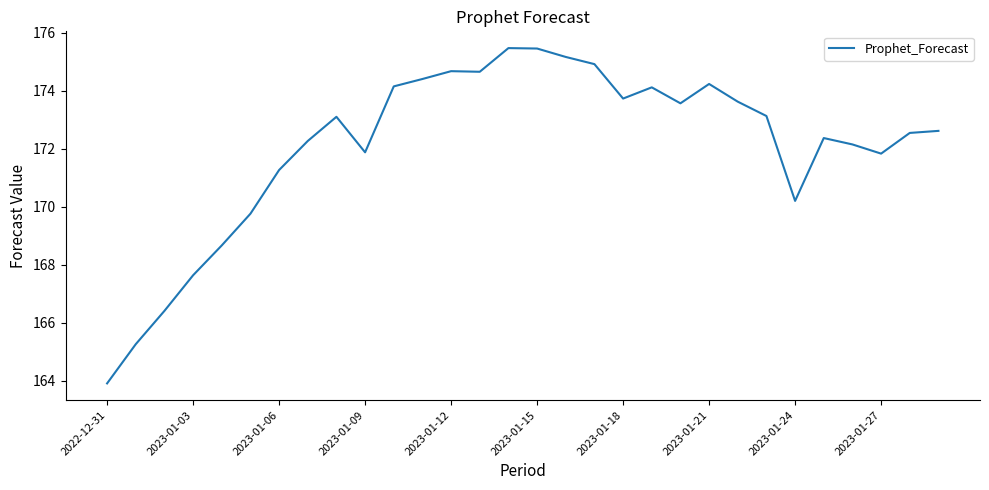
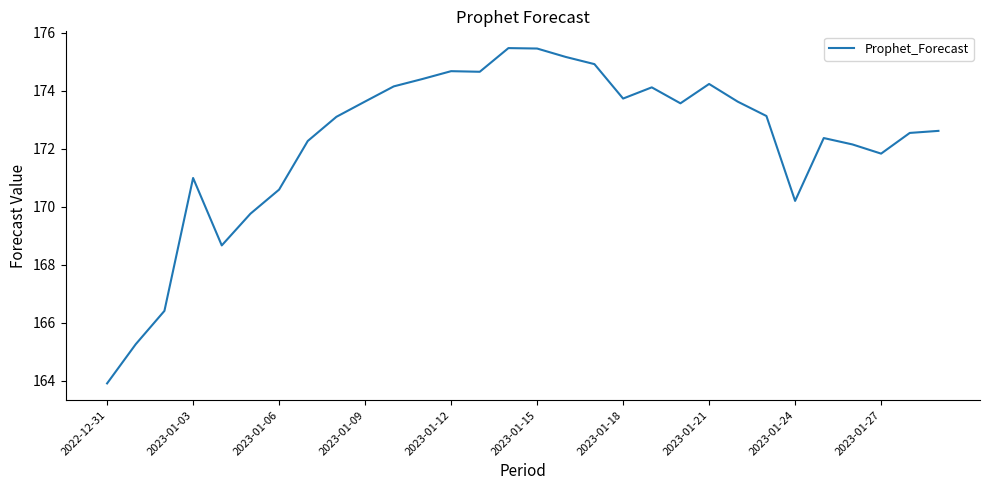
  {
    "2022-12-31": 163.9,
-   "2023-01-03": 167.6,
-   "2023-01-06": 171.3,
-   "2023-01-09": 171.9,
+   "2023-01-03": 171.0,
+   "2023-01-06": 170.6,
+   "2023-01-09": 173.6,
    "2023-01-12": 174.7,
    "2023-01-15": 175.5,
    "2023-01-18": 173.7,
    "2023-01-21": 174.2,
    "2023-01-24": 170.2,
    "2023-01-27": 171.8
  }
